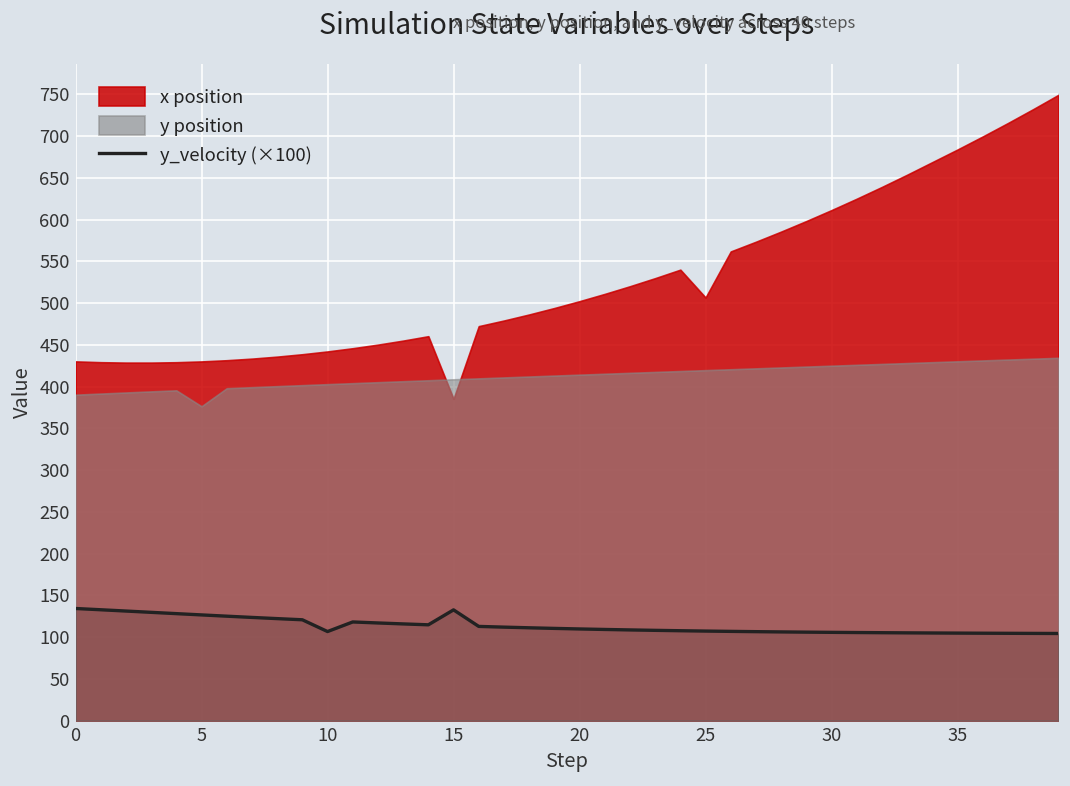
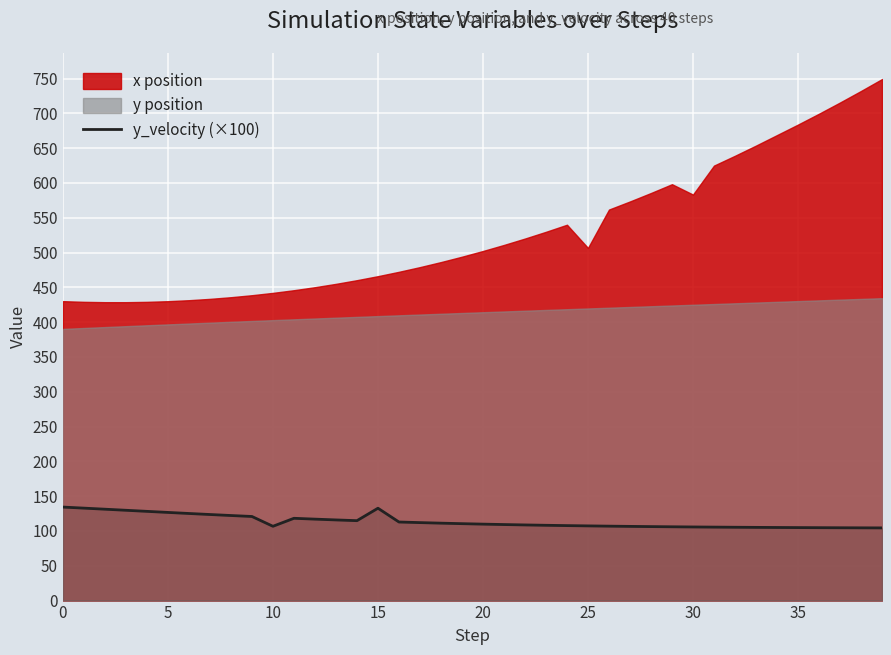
  {
    "x position": {
      "0": 430,
      "5": 430,
      "10": 440,
-     "15": 390,
+     "15": 470,
      "20": 500,
      "25": 510,
-     "30": 610,
+     "30": 580,
      "35": 680
    },
    "y position": {
      "0": 390,
-     "5": 380,
+     "5": 400,
      "10": 400,
      "15": 410,
      "20": 410,
      "25": 420,
      "30": 430,
      "35": 430
    },
    "y_velocity (×100)": {
      "0": 130,
      "5": 130,
      "10": 110,
      "15": 130,
      "20": 110,
      "25": 110,
      "30": 110,
      "35": 100
    }
  }
